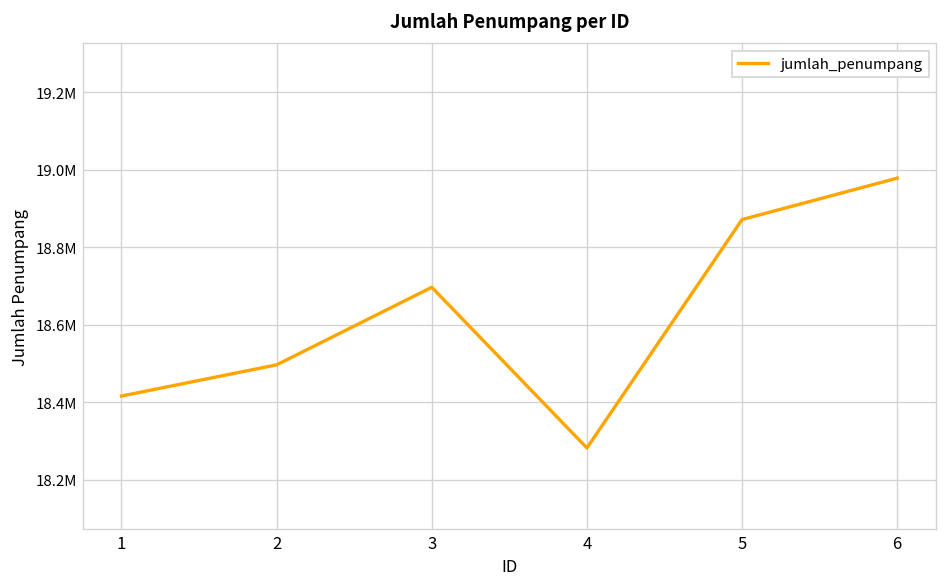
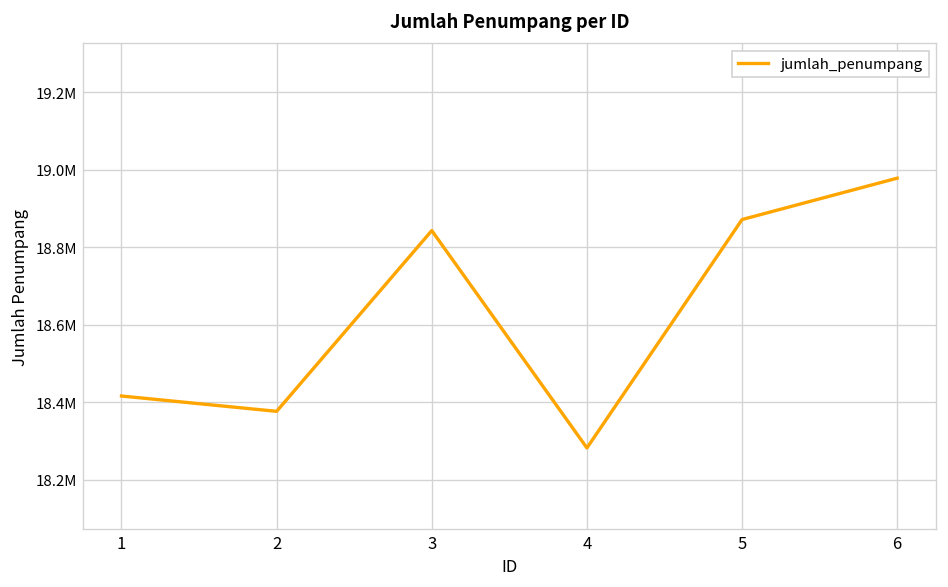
  {
    "1": 18420000,
-   "2": 18500000,
-   "3": 18700000,
+   "2": 18380000,
+   "3": 18840000,
    "4": 18280000,
    "5": 18870000,
    "6": 18980000
  }
